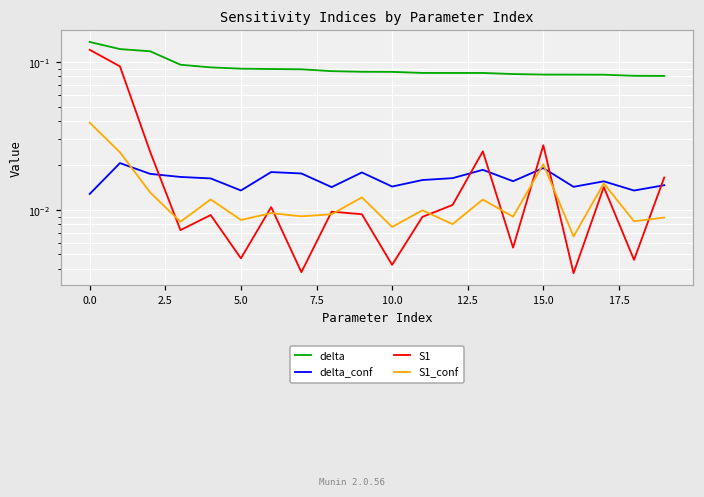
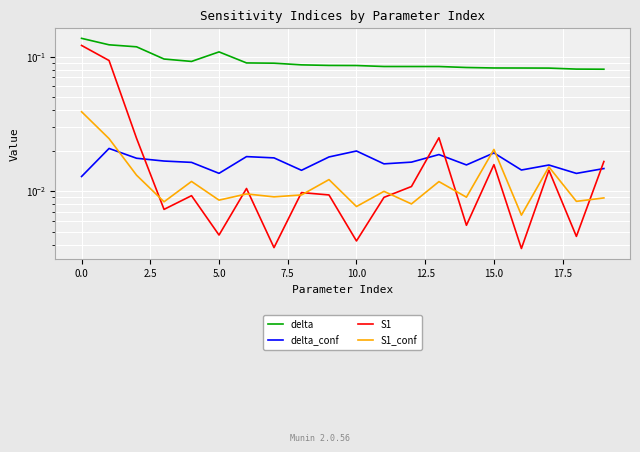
  {
    "delta": {
      "0.0": 0.14,
-     "5.0": 0.09,
+     "5.0": 0.11,
      "10.0": 0.09,
      "15.0": 0.08
    },
    "delta_conf": {
      "0.0": 0.013,
      "5.0": 0.014,
-     "10.0": 0.014,
+     "10.0": 0.020,
      "15.0": 0.019
    },
    "S1": {
      "0.0": 0.12,
      "5.0": 0.0047,
      "10.0": 0.0043,
-     "15.0": 0.027
+     "15.0": 0.016
    },
    "S1_conf": {
      "0.0": 0.039,
      "5.0": 0.009,
      "10.0": 0.008,
      "15.0": 0.020
    }
  }
